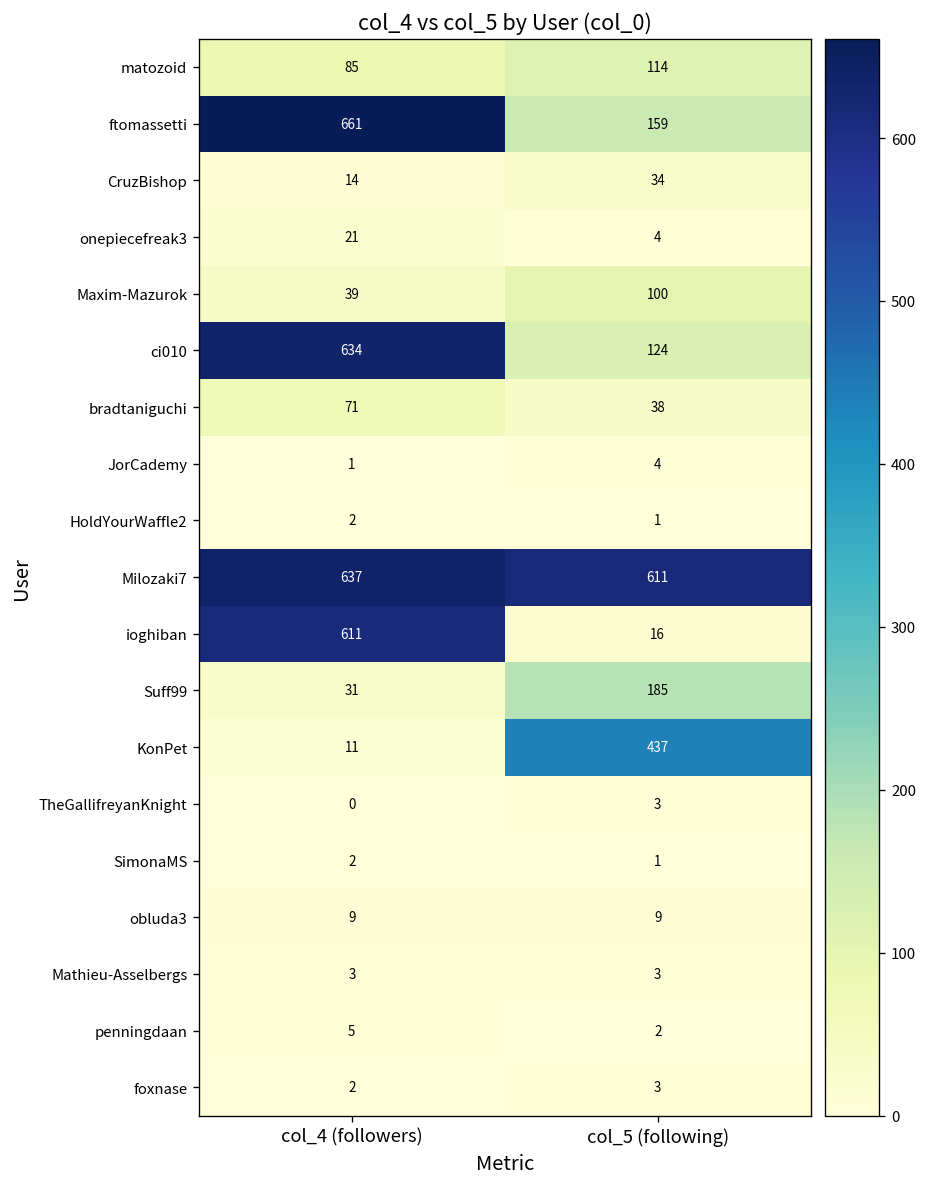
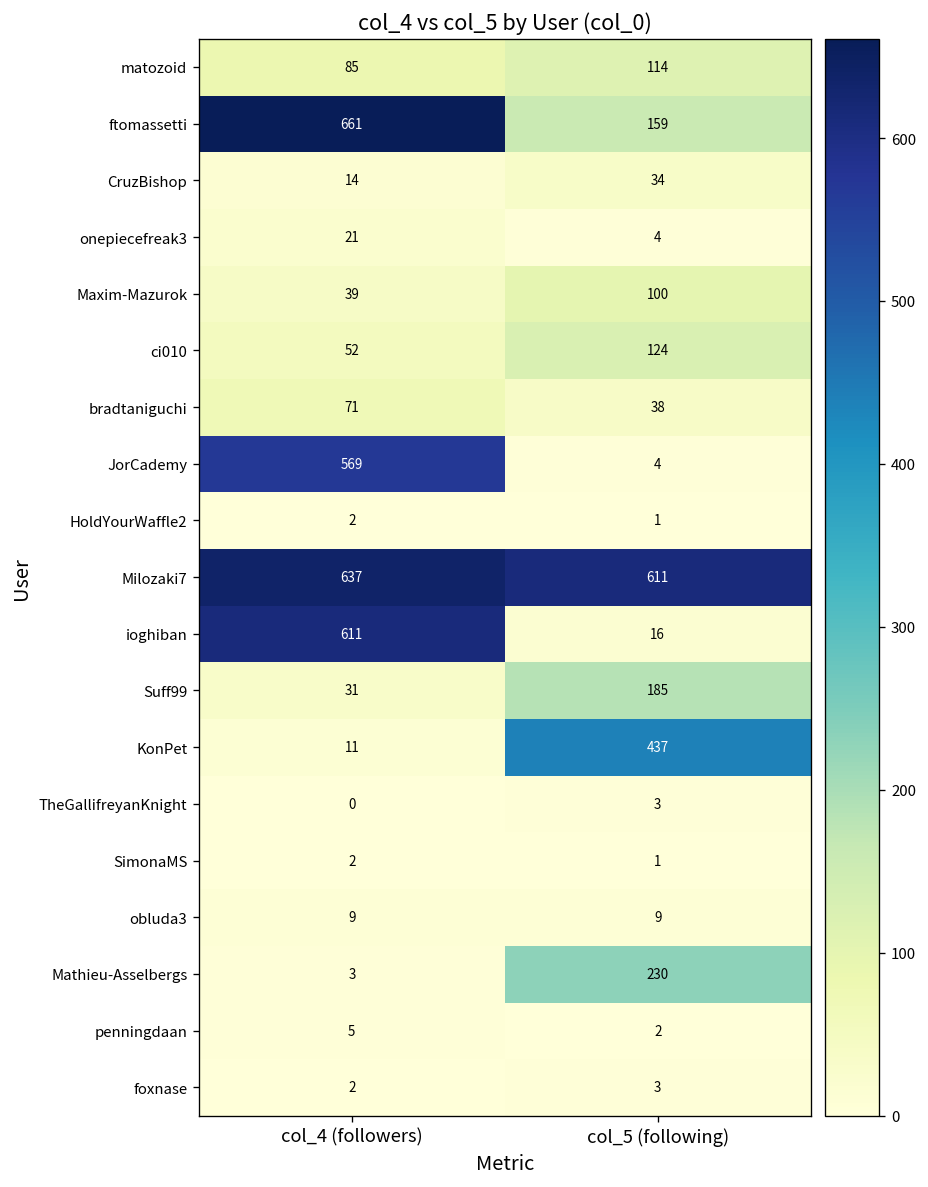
  {
    "matozoid": {
      "col_4 (followers)": 85,
      "col_5 (following)": 114
    },
    "ftomassetti": {
      "col_4 (followers)": 661,
      "col_5 (following)": 159
    },
    "CruzBishop": {
      "col_4 (followers)": 14,
      "col_5 (following)": 34
    },
    "onepiecefreak3": {
      "col_4 (followers)": 21,
      "col_5 (following)": 4
    },
    "Maxim-Mazurok": {
      "col_4 (followers)": 39,
      "col_5 (following)": 100
    },
    "ci010": {
-     "col_4 (followers)": 634,
+     "col_4 (followers)": 52,
      "col_5 (following)": 124
    },
    "bradtaniguchi": {
      "col_4 (followers)": 71,
      "col_5 (following)": 38
    },
    "JorCademy": {
-     "col_4 (followers)": 1,
+     "col_4 (followers)": 569,
      "col_5 (following)": 4
    },
    "HoldYourWaffle2": {
      "col_4 (followers)": 2,
      "col_5 (following)": 1
    },
    "Milozaki7": {
      "col_4 (followers)": 637,
      "col_5 (following)": 611
    },
    "ioghiban": {
      "col_4 (followers)": 611,
      "col_5 (following)": 16
    },
    "Suff99": {
      "col_4 (followers)": 31,
      "col_5 (following)": 185
    },
    "KonPet": {
      "col_4 (followers)": 11,
      "col_5 (following)": 437
    },
    "TheGallifreyanKnight": {
      "col_4 (followers)": 0,
      "col_5 (following)": 3
    },
    "SimonaMS": {
      "col_4 (followers)": 2,
      "col_5 (following)": 1
    },
    "obluda3": {
      "col_4 (followers)": 9,
      "col_5 (following)": 9
    },
    "Mathieu-Asselbergs": {
      "col_4 (followers)": 3,
-     "col_5 (following)": 3
+     "col_5 (following)": 230
    },
    "penningdaan": {
      "col_4 (followers)": 5,
      "col_5 (following)": 2
    },
    "foxnase": {
      "col_4 (followers)": 2,
      "col_5 (following)": 3
    }
  }
